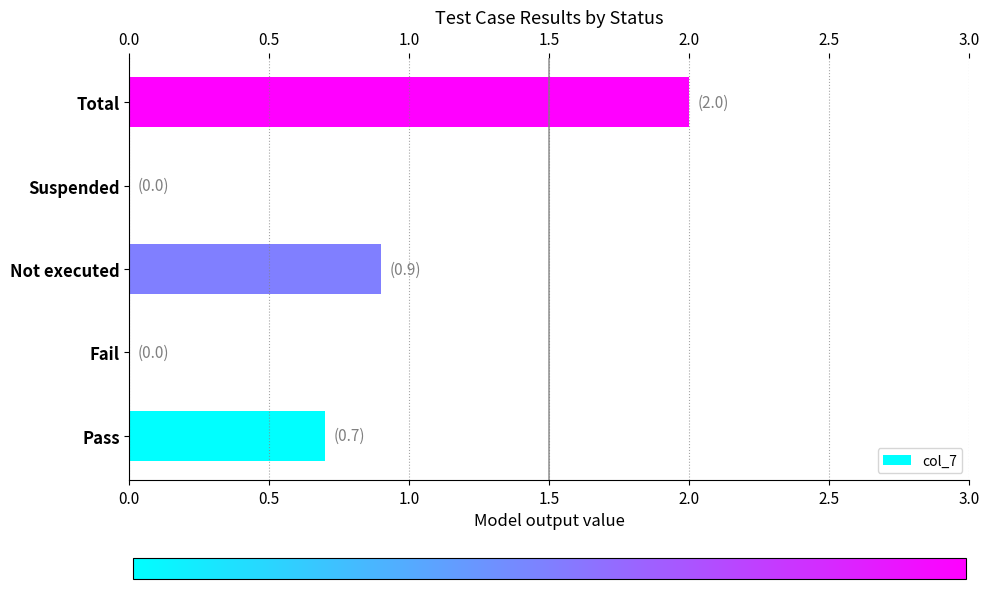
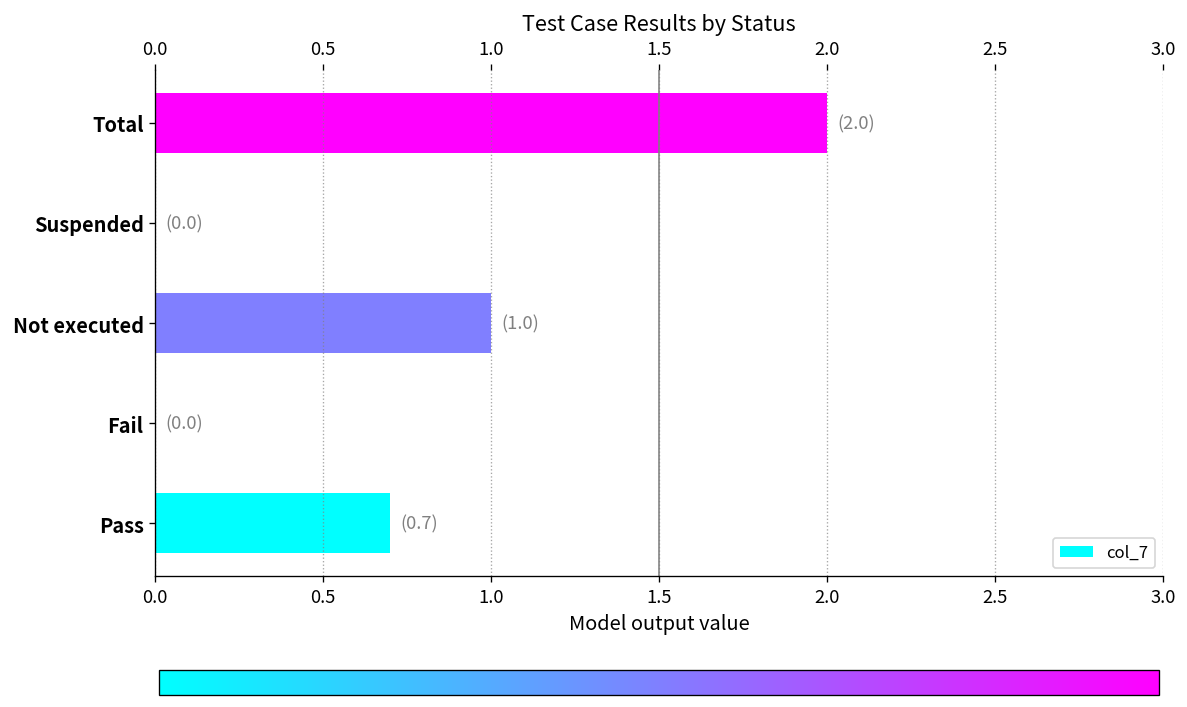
  {
    "Total": "(2.0)",
    "Suspended": "(0.0)",
-   "Not executed": "(0.9)",
+   "Not executed": "(1.0)",
    "Fail": "(0.0)",
    "Pass": "(0.7)"
  }
